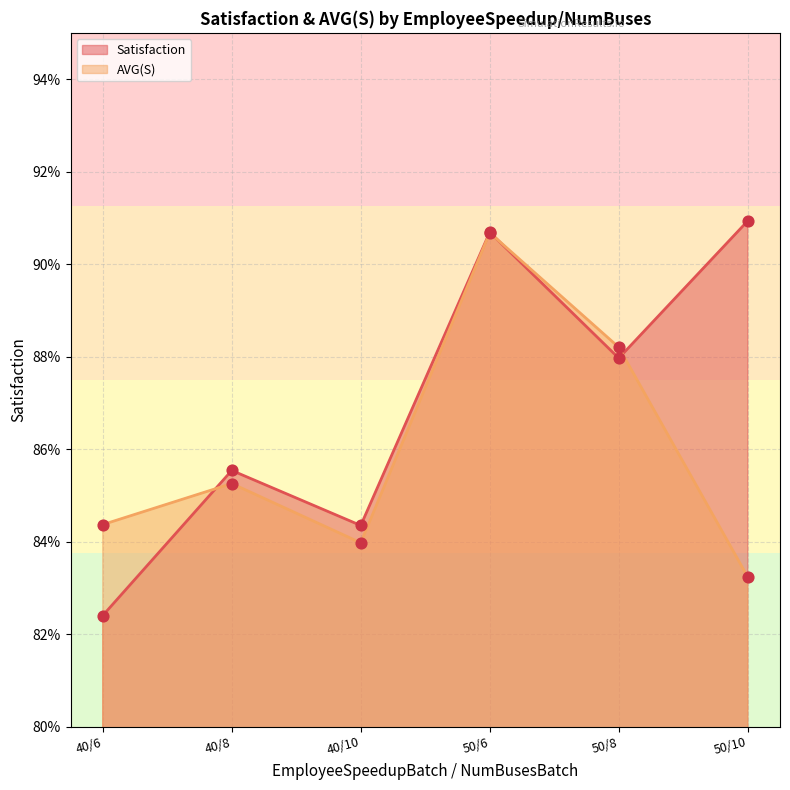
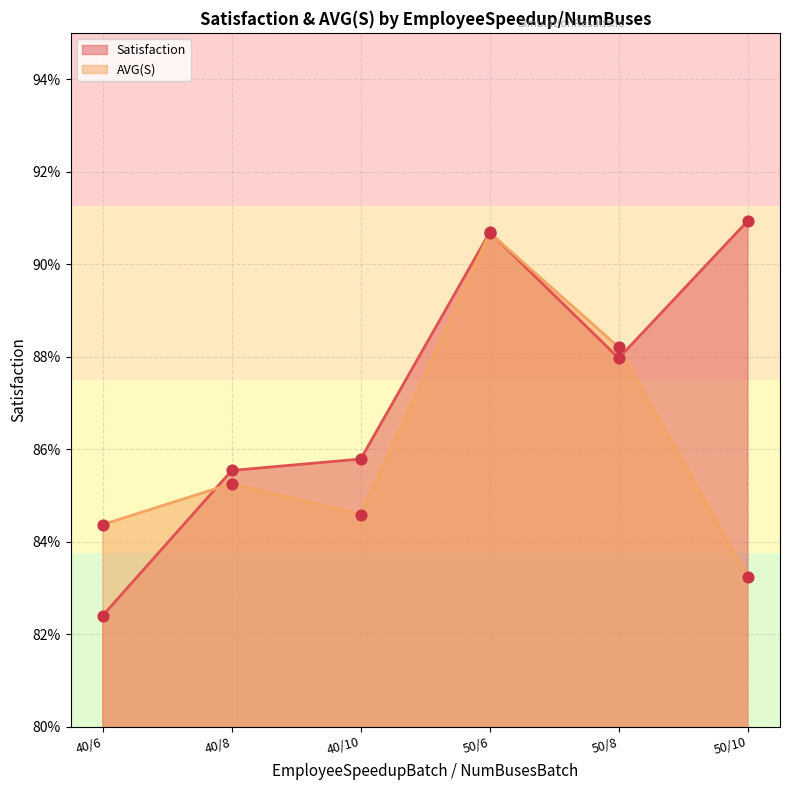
  {
    "Satisfaction": {
      "40/6": "82.4%",
      "40/8": "85.5%",
-     "40/10": "84.3%",
+     "40/10": "85.8%",
      "50/8": "88.0%",
      "50/10": "90.9%"
    },
    "AVG(S)": {
      "40/6": "84.4%",
      "40/8": "85.3%",
-     "40/10": "84.0%",
+     "40/10": "84.6%",
      "50/8": "88.2%",
      "50/10": "83.2%"
    }
  }
